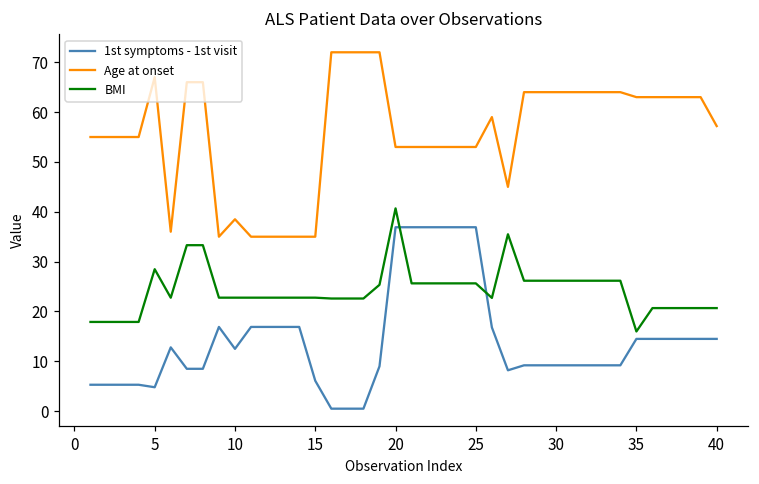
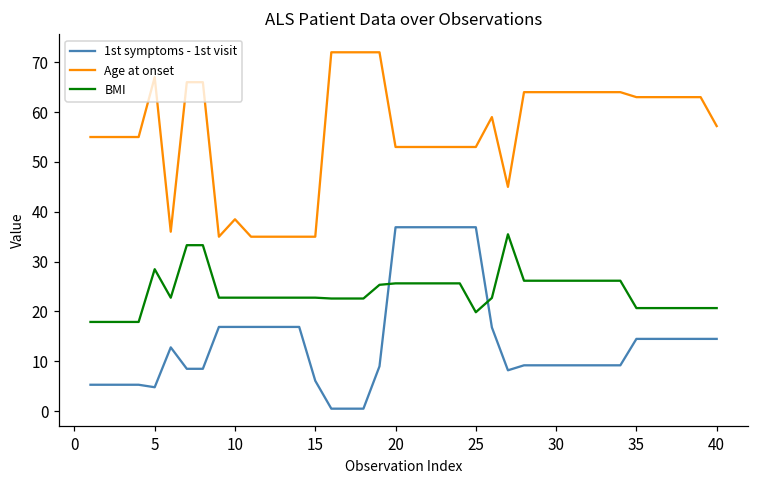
  {
    "1st symptoms - 1st visit": {
      "5": 5,
-     "10": 13,
+     "10": 17,
      "15": 6,
      "20": 37,
      "25": 37,
      "30": 9,
      "35": 15,
      "40": 15
    },
    "Age at onset": {
      "10": 39,
      "15": 35,
      "20": 53,
      "25": 53,
      "30": 64,
      "35": 63,
      "40": 57
    },
    "BMI": {
      "5": 28,
      "10": 23,
      "15": 23,
-     "20": 41,
-     "25": 26,
+     "20": 26,
+     "25": 20,
      "30": 26,
-     "35": 16,
+     "35": 21,
      "40": 21
    }
  }
